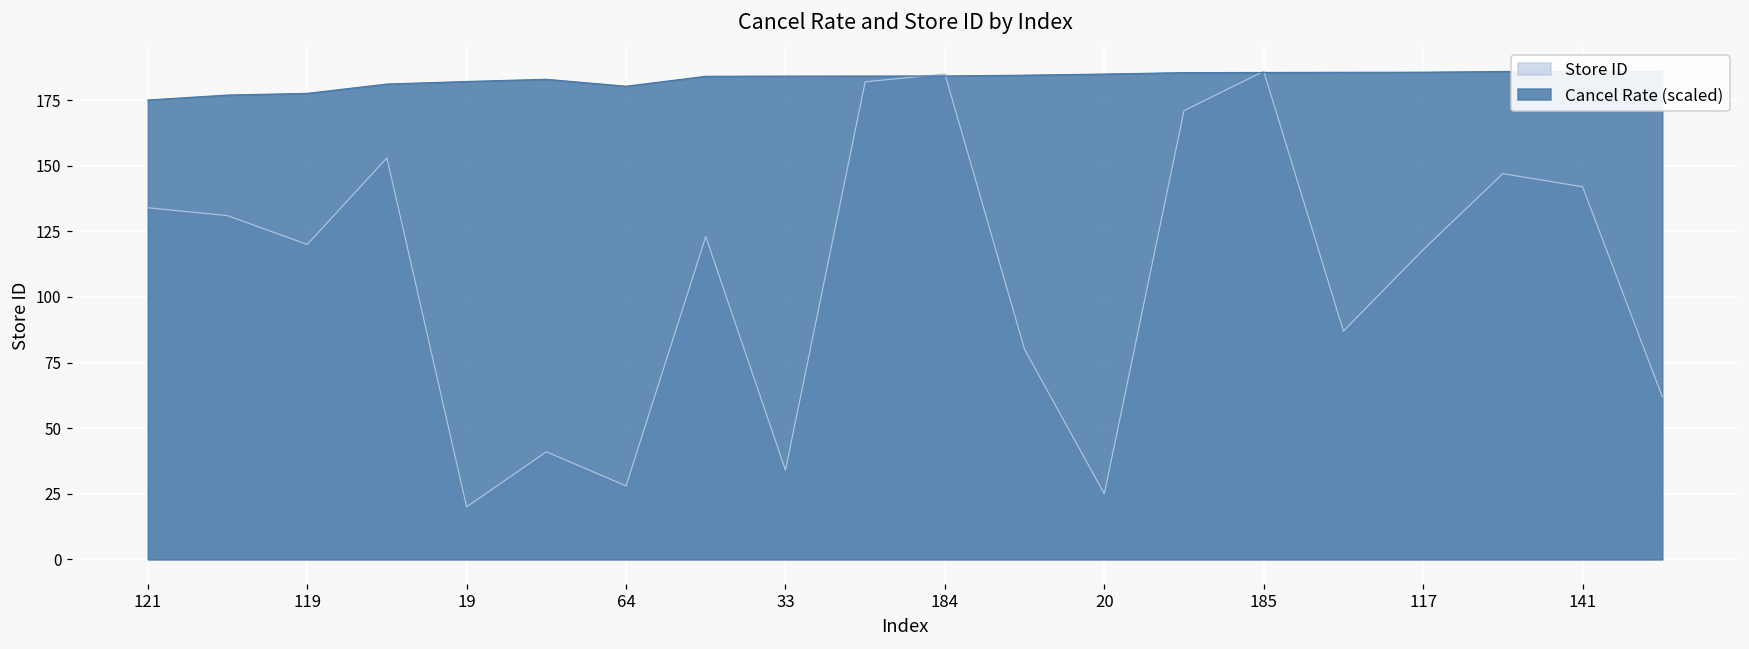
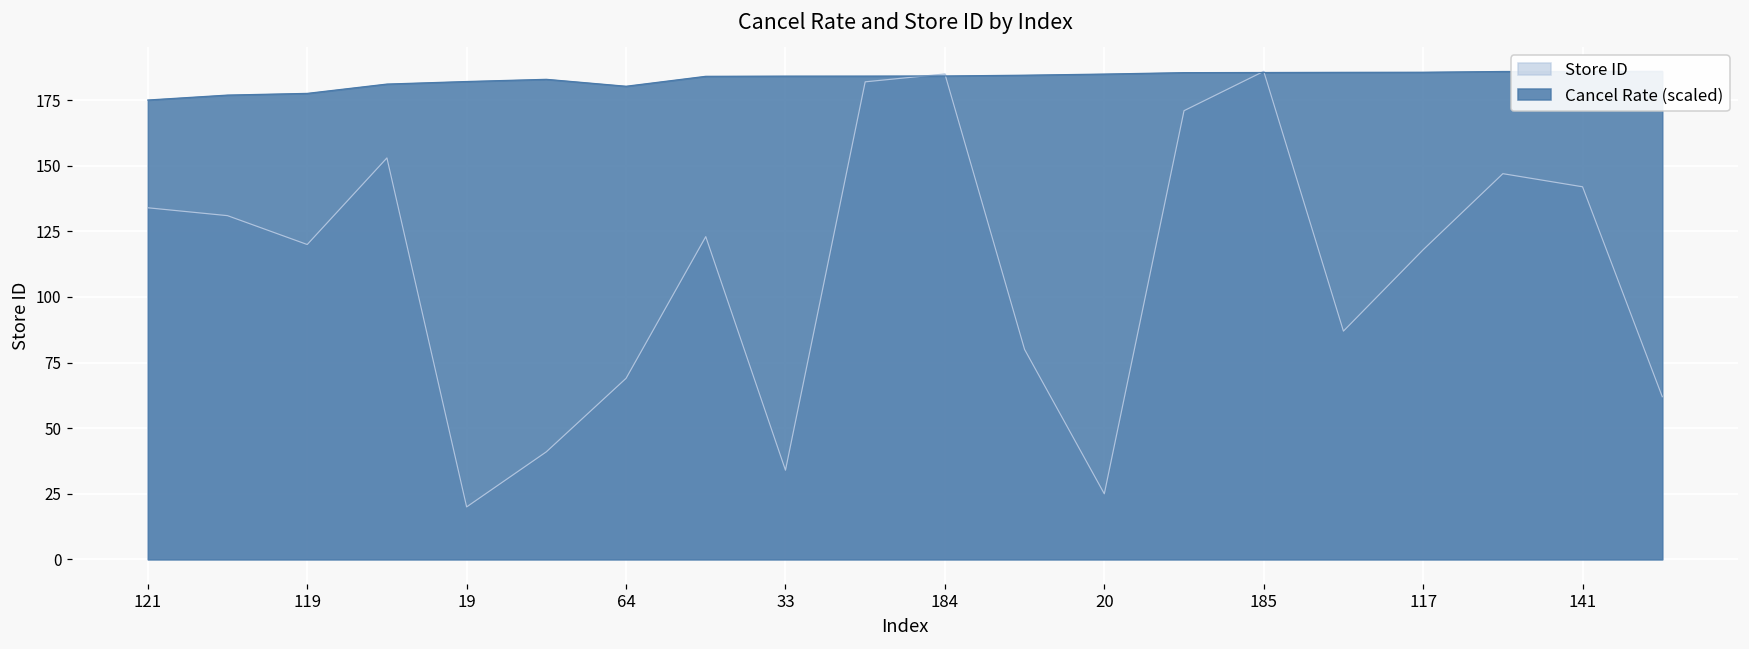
  {
    "Store ID": {
      "121": 134,
      "119": 120,
-     "64": 28,
+     "64": 69,
      "33": 34,
      "20": 25,
      "117": 118,
      "141": 142
    },
    "Cancel Rate (scaled)": {
      "121": 175,
      "119": 178,
      "64": 180,
      "33": 184,
      "20": 185,
      "117": 186
    }
  }
